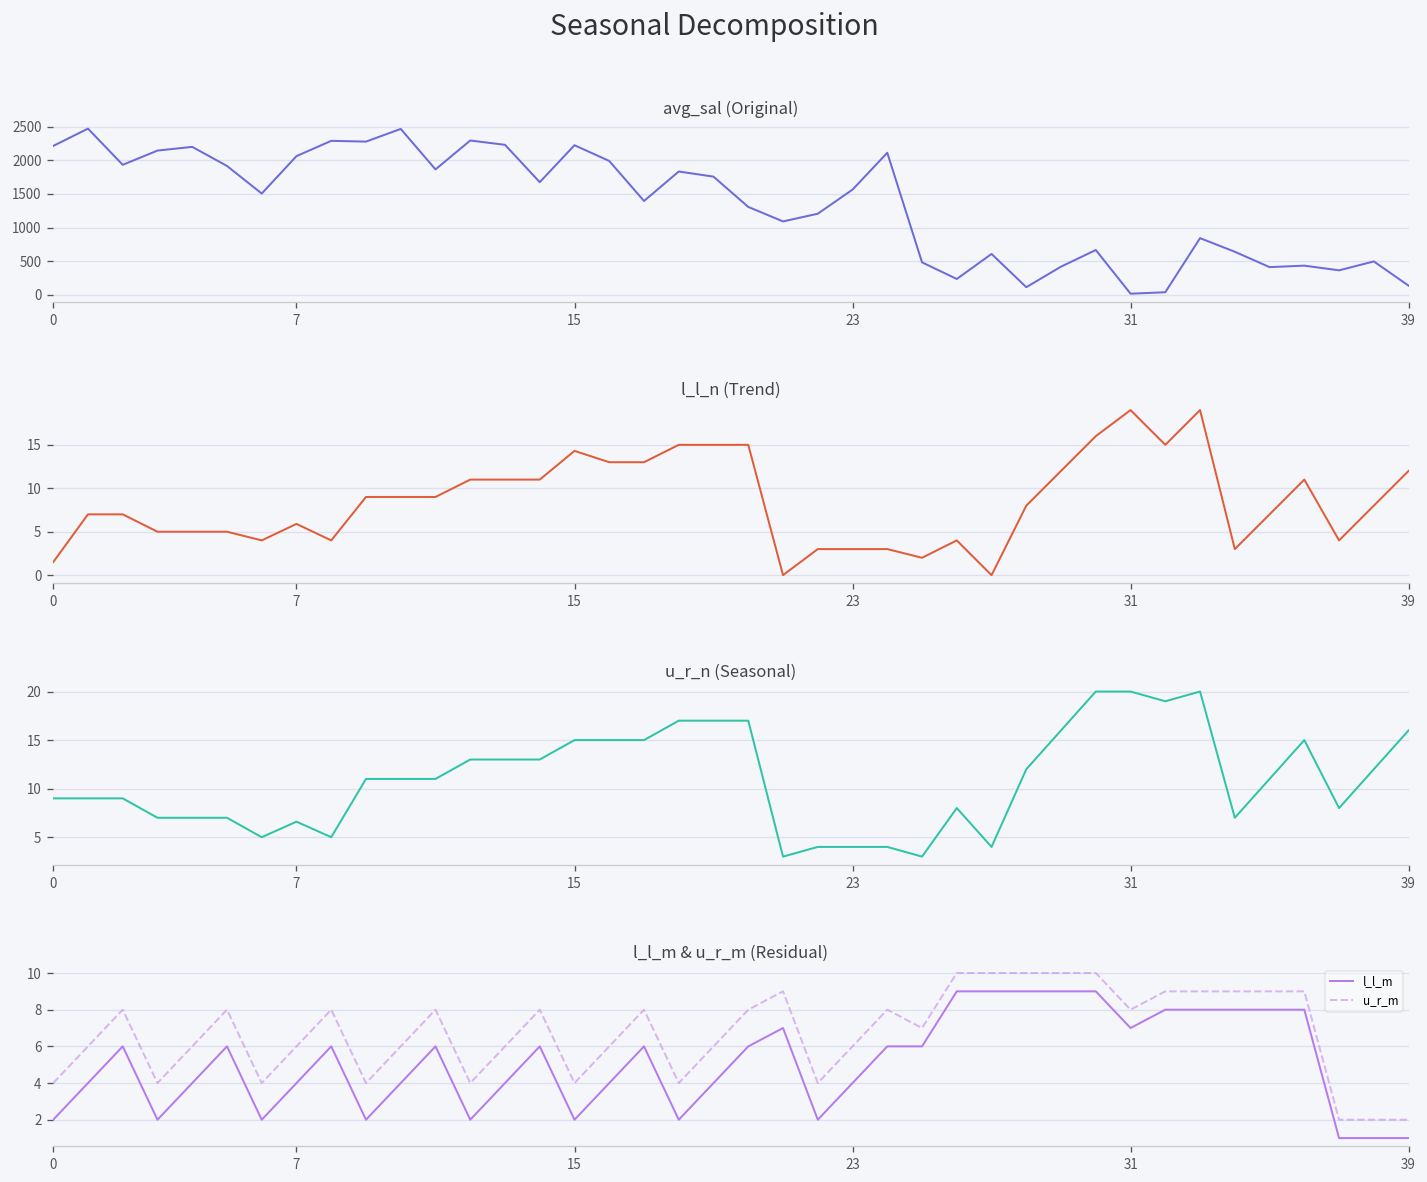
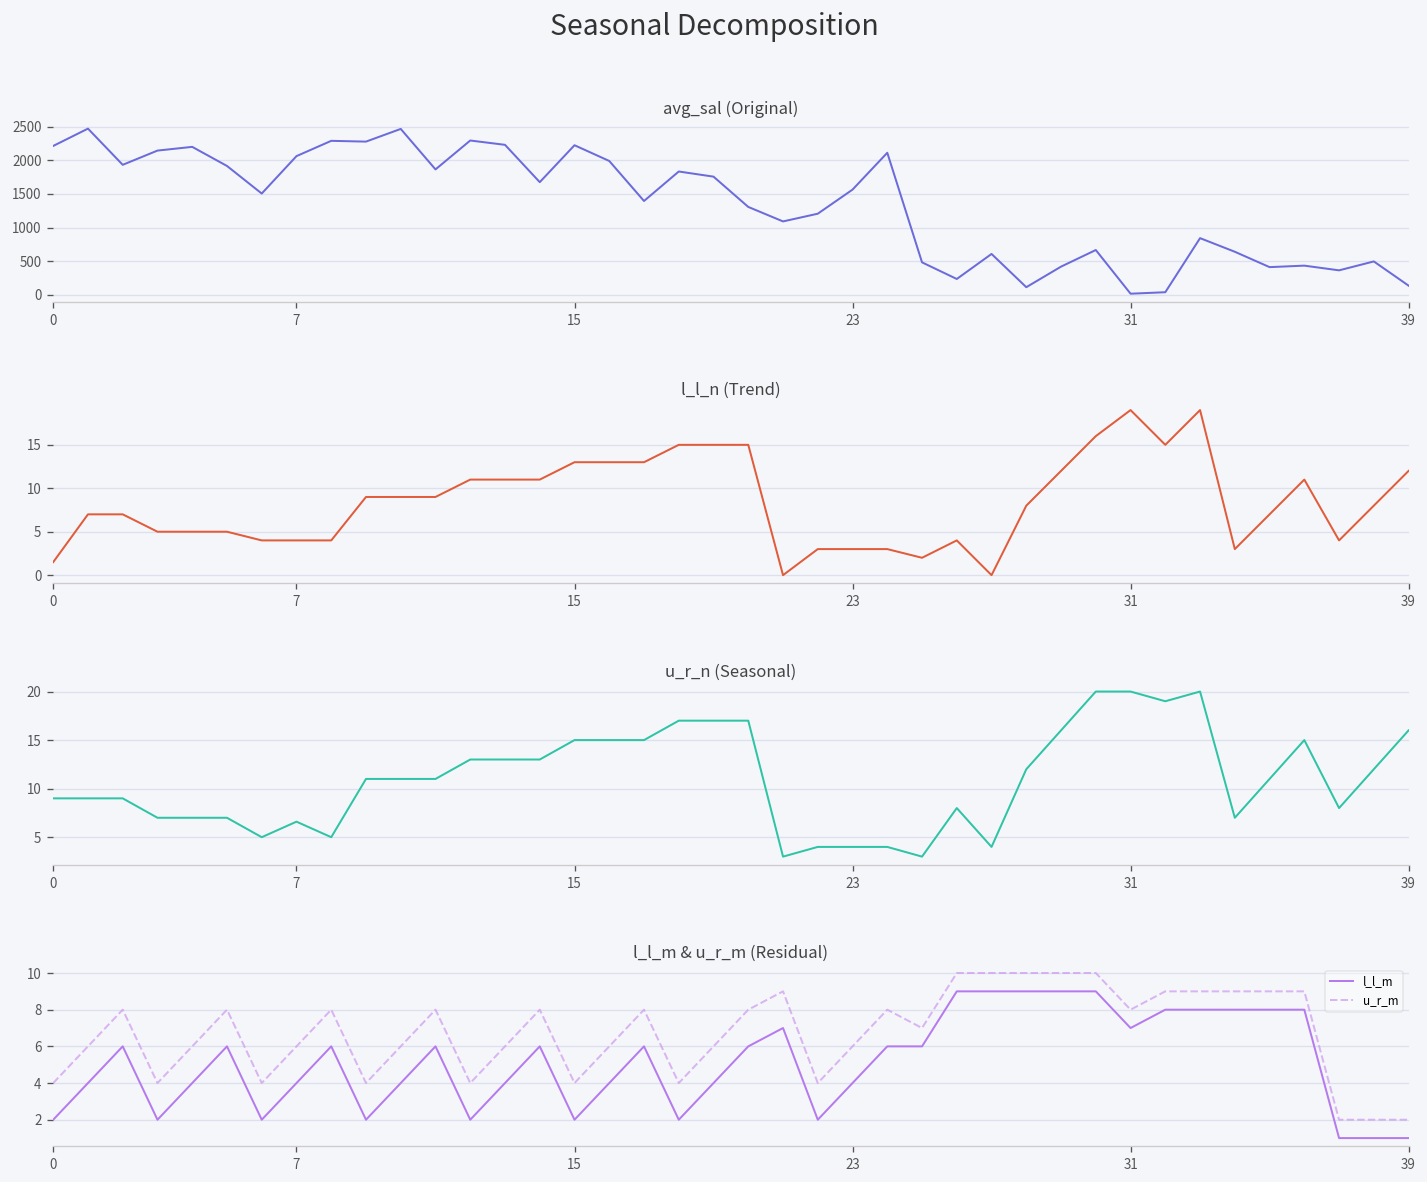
  {
    "avg_sal (Original)": {
      "0": 2200,
      "7": 2100,
      "15": 2200,
      "23": 1600,
      "31": 0,
      "39": 100
    },
    "l_l_n (Trend)": {
      "0": 2,
-     "7": 6,
-     "15": 14,
+     "7": 4,
+     "15": 13,
      "23": 3,
      "31": 19,
      "39": 12
    },
    "u_r_n (Seasonal)": {
      "0": 9,
      "7": 7,
      "15": 15,
      "23": 4,
      "31": 20,
      "39": 16
    }
  }
